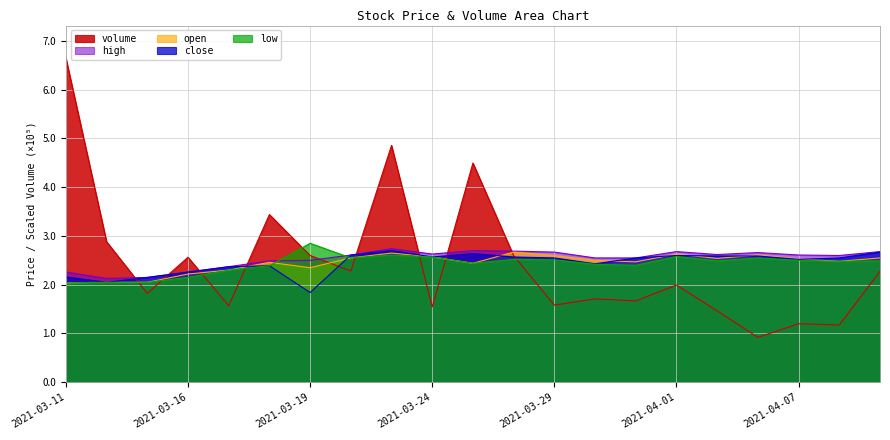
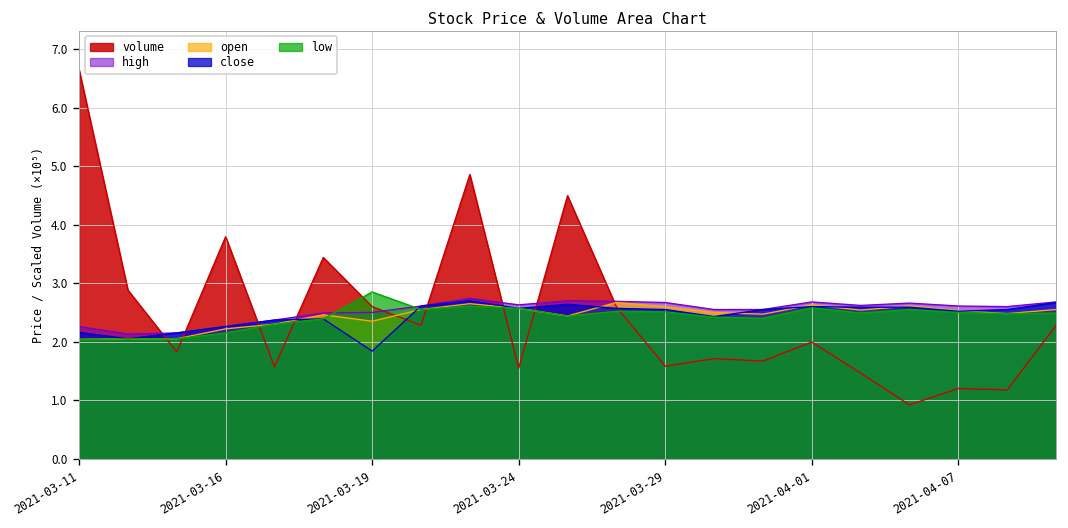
  {
    "volume": {
      "2021-03-11": 6.7,
-     "2021-03-16": 2.6,
+     "2021-03-16": 3.8,
      "2021-03-19": 2.6,
      "2021-03-24": 1.5,
      "2021-03-29": 1.6,
      "2021-04-01": 2.0,
      "2021-04-07": 1.2
    },
    "high": {
      "2021-03-11": 2.3,
      "2021-03-19": 2.5,
      "2021-03-24": 2.6,
      "2021-03-29": 2.7,
      "2021-04-07": 2.6
    },
    "open": {
      "2021-03-19": 2.4
    },
    "close": {
      "2021-03-11": 2.2,
      "2021-03-19": 1.8
    },
    "low": {
      "2021-03-16": 2.2,
      "2021-03-19": 2.9
    }
  }
